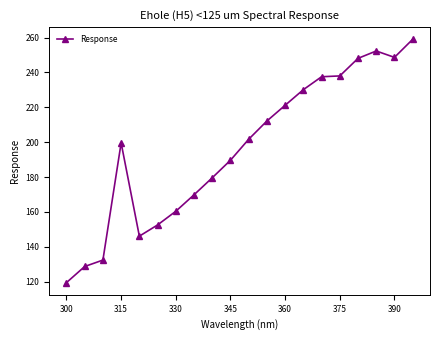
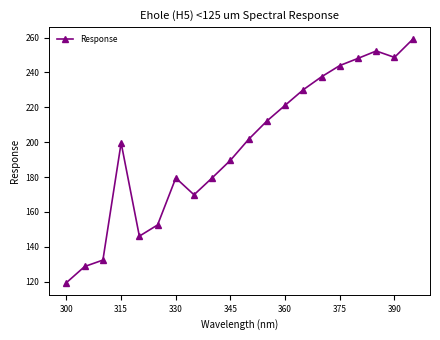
  {
    "300": 119,
    "315": 200,
-   "330": 160,
+   "330": 179,
    "345": 190,
    "360": 221,
-   "375": 238,
+   "375": 244,
    "390": 249
  }
